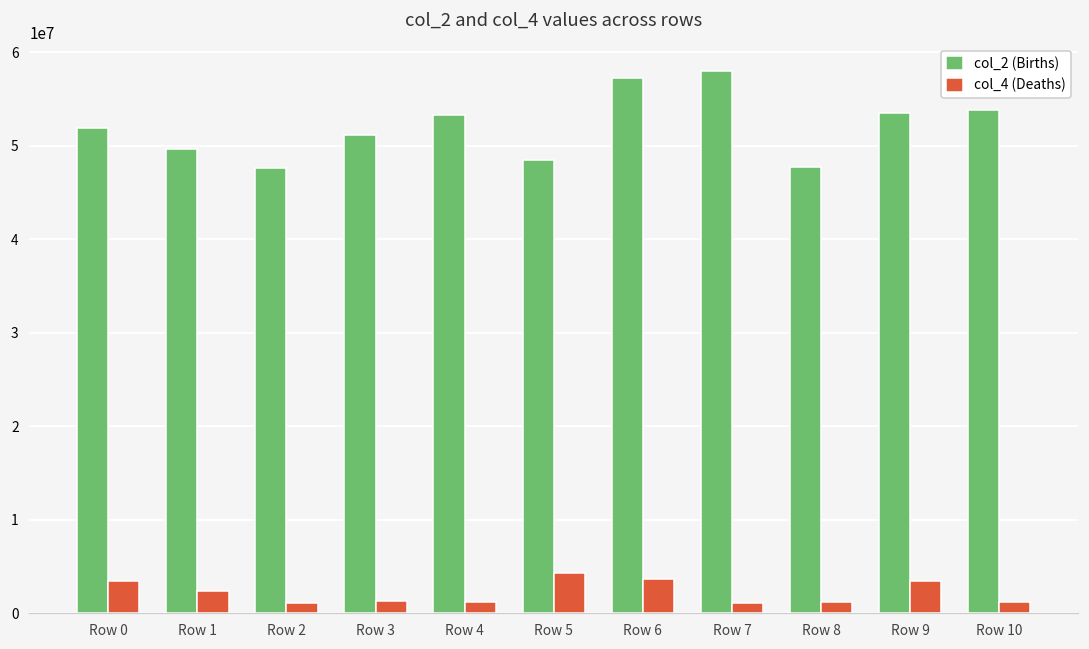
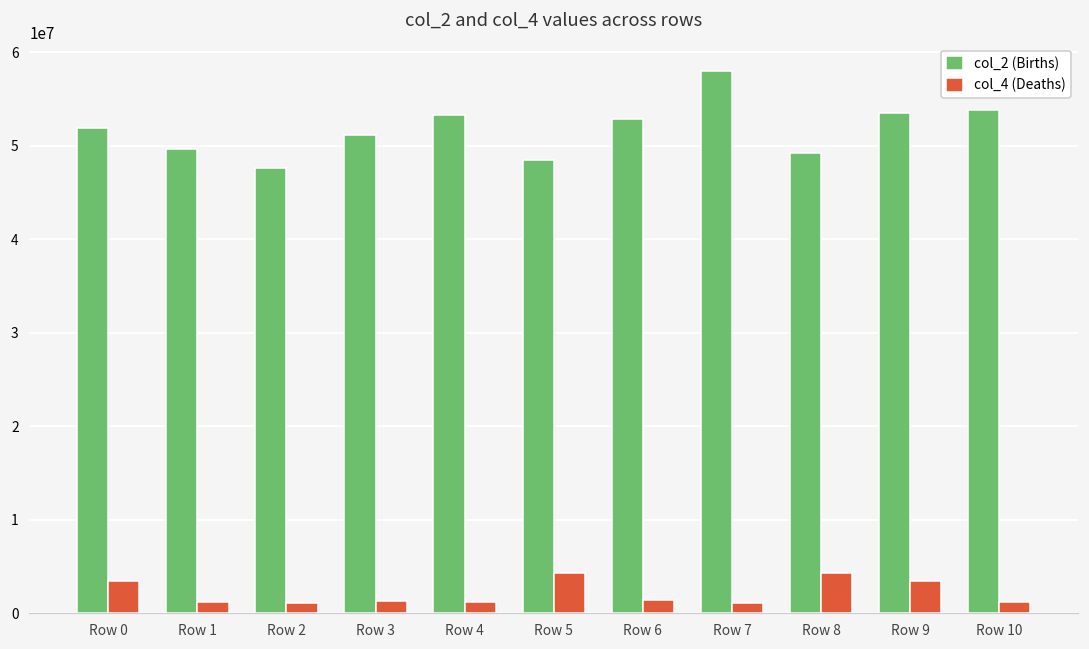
  {
    "col_2 (Births)": {
      "Row 0": 52000000,
      "Row 1": 50000000,
      "Row 2": 48000000,
      "Row 3": 51000000,
      "Row 4": 53000000,
      "Row 5": 48000000,
-     "Row 6": 57000000,
+     "Row 6": 53000000,
      "Row 7": 58000000,
-     "Row 8": 48000000,
+     "Row 8": 49000000,
      "Row 9": 53000000,
      "Row 10": 54000000
    },
    "col_4 (Deaths)": {
      "Row 0": 3000000,
-     "Row 1": 2000000,
+     "Row 1": 1000000,
      "Row 2": 1000000,
      "Row 3": 1000000,
      "Row 4": 1000000,
      "Row 5": 4000000,
-     "Row 6": 4000000,
+     "Row 6": 1000000,
      "Row 7": 1000000,
-     "Row 8": 1000000,
+     "Row 8": 4000000,
      "Row 9": 3000000,
      "Row 10": 1000000
    }
  }
